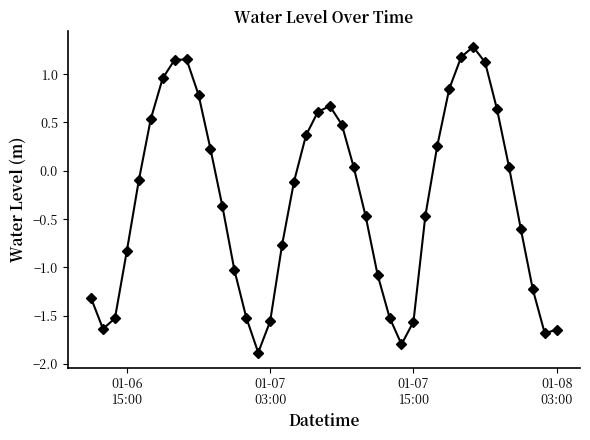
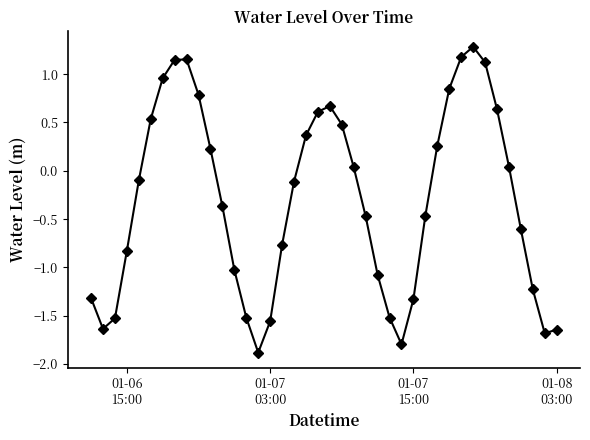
  {
    "01-06 15:00": -0.8,
    "01-07 03:00": -1.6,
-   "01-07 15:00": -1.6,
+   "01-07 15:00": -1.3,
    "01-08 03:00": -1.6
  }
